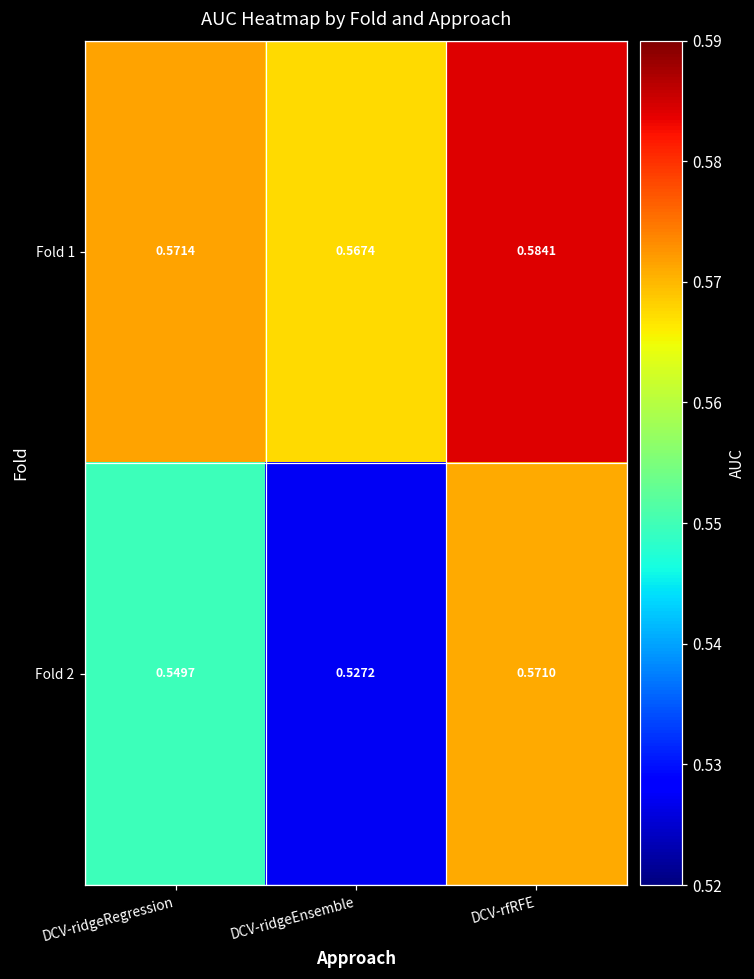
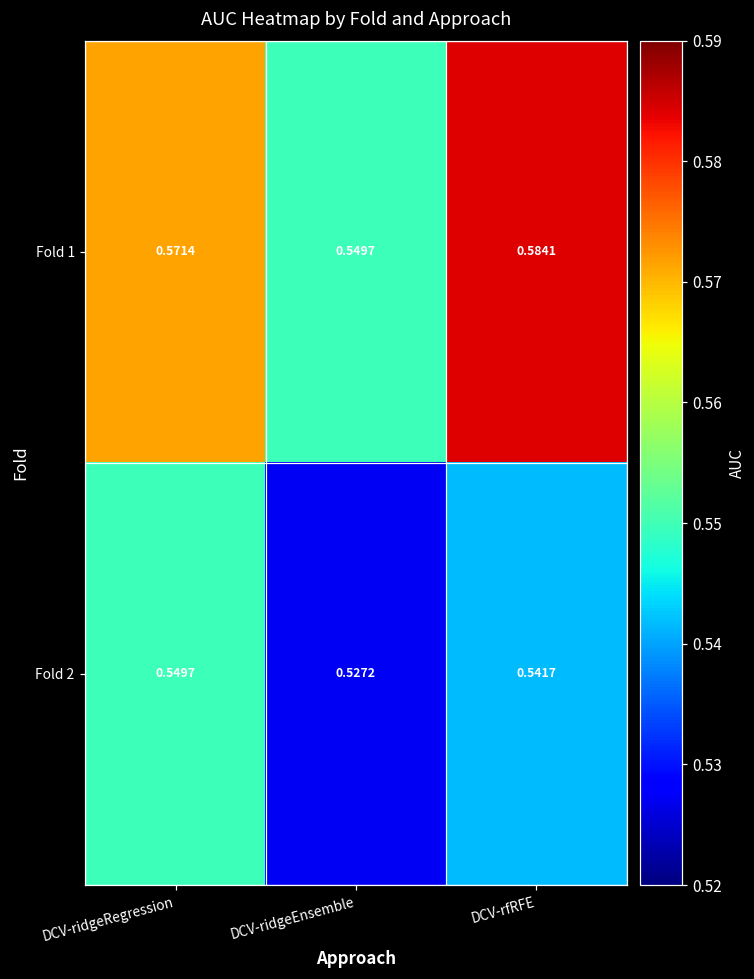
  {
    "Fold 1": {
      "DCV-ridgeRegression": 0.5714,
-     "DCV-ridgeEnsemble": 0.5674,
+     "DCV-ridgeEnsemble": 0.5497,
      "DCV-rfRFE": 0.5841
    },
    "Fold 2": {
      "DCV-ridgeRegression": 0.5497,
      "DCV-ridgeEnsemble": 0.5272,
-     "DCV-rfRFE": 0.5710
+     "DCV-rfRFE": 0.5417
    }
  }
